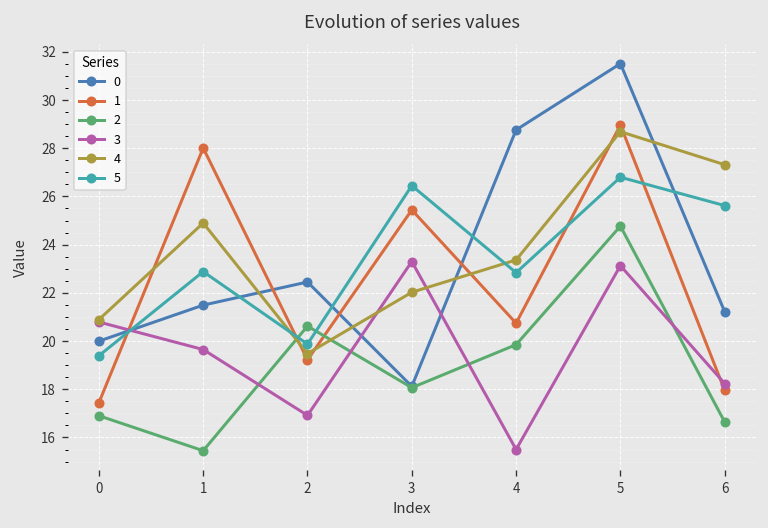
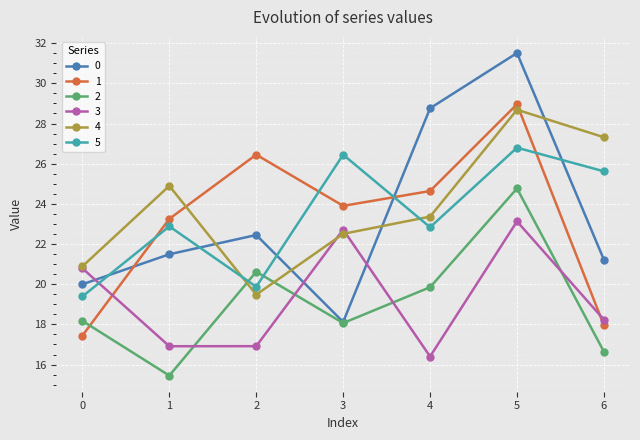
  {
    "1": {
      "0": 17.4,
-     "1": 28.0,
-     "2": 19.2,
-     "3": 25.4,
-     "4": 20.7,
+     "1": 23.3,
+     "2": 26.5,
+     "3": 23.9,
+     "4": 24.6,
      "5": 29.0,
      "6": 18.0
    },
    "2": {
-     "0": 16.9,
+     "0": 18.2,
      "1": 15.5,
      "2": 20.6,
      "4": 19.9,
      "5": 24.8,
      "6": 16.6
    },
    "3": {
-     "1": 19.6,
+     "1": 16.9,
      "2": 16.9,
-     "3": 23.3,
-     "4": 15.5,
+     "3": 22.7,
+     "4": 16.4,
      "5": 23.1,
      "6": 18.2
    },
    "4": {
      "1": 24.9,
      "2": 19.5,
-     "3": 22.0,
+     "3": 22.5,
      "4": 23.4,
      "5": 28.7,
      "6": 27.3
    }
  }
